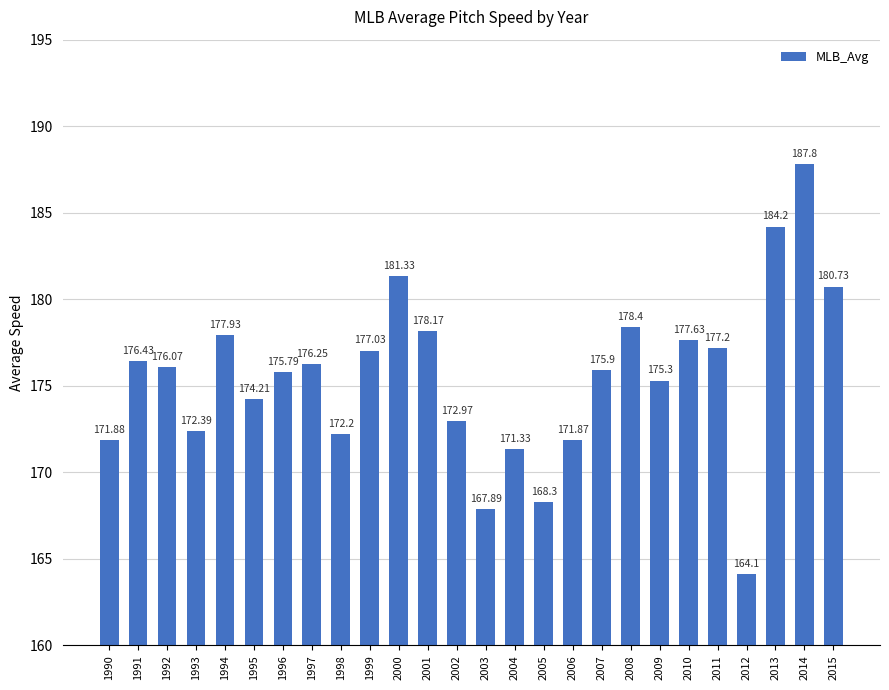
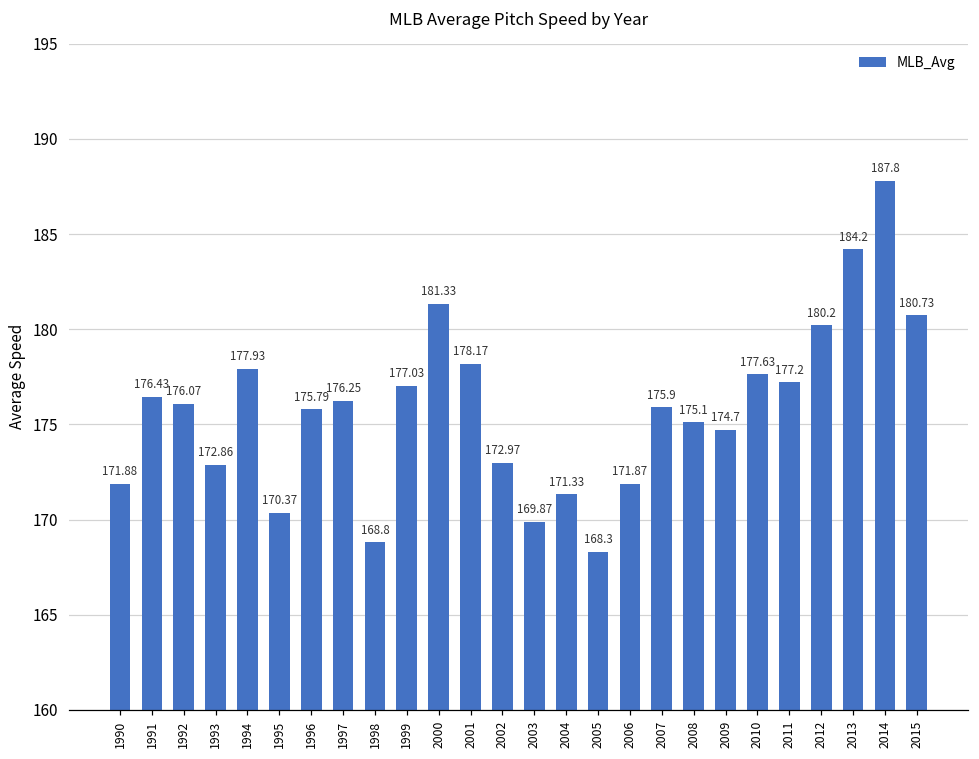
  {
    "1990": 171.88,
    "1991": 176.43,
    "1992": 176.07,
-   "1993": 172.39,
+   "1993": 172.86,
    "1994": 177.93,
-   "1995": 174.21,
+   "1995": 170.37,
    "1996": 175.79,
    "1997": 176.25,
-   "1998": 172.2,
+   "1998": 168.8,
    "1999": 177.03,
    "2000": 181.33,
    "2001": 178.17,
    "2002": 172.97,
-   "2003": 167.89,
+   "2003": 169.87,
    "2004": 171.33,
    "2005": 168.3,
    "2006": 171.87,
    "2007": 175.9,
-   "2008": 178.4,
-   "2009": 175.3,
+   "2008": 175.1,
+   "2009": 174.7,
    "2010": 177.63,
    "2011": 177.2,
-   "2012": 164.1,
+   "2012": 180.2,
    "2013": 184.2,
    "2014": 187.8,
    "2015": 180.73
  }
